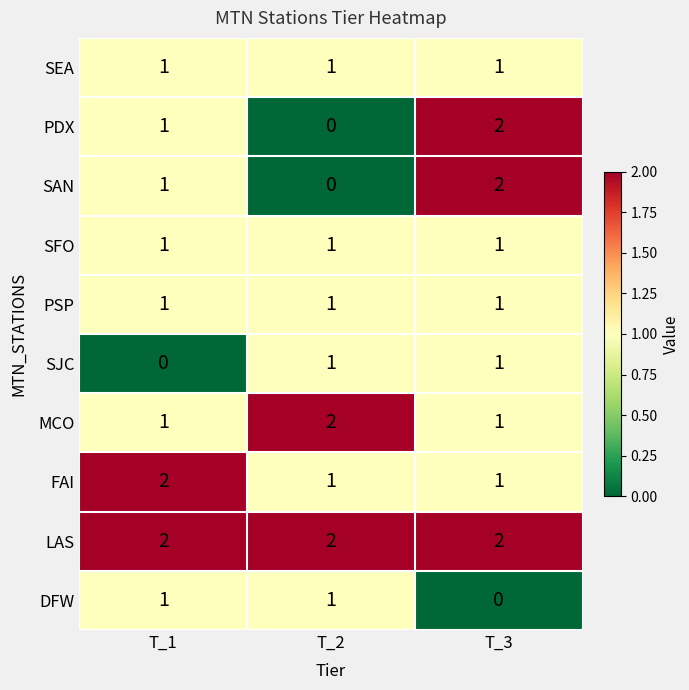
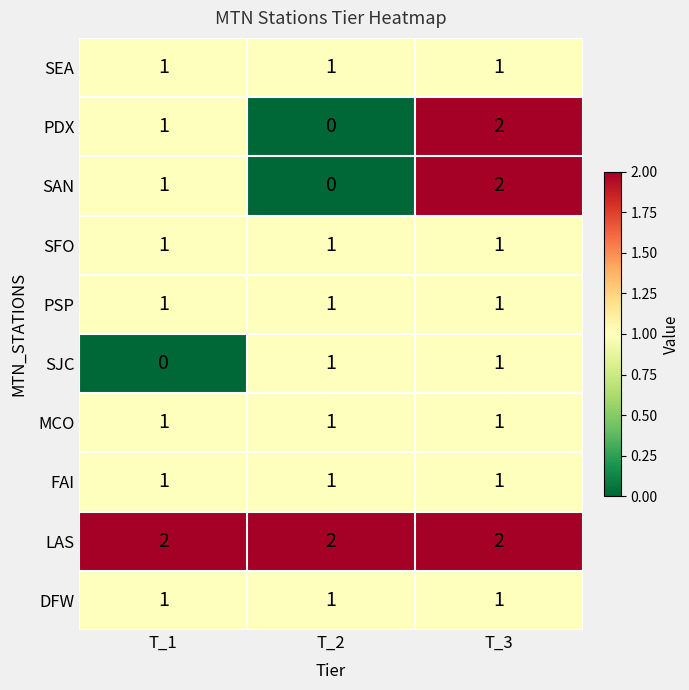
  {
    "SEA": {
      "T_1": 1,
      "T_2": 1,
      "T_3": 1
    },
    "PDX": {
      "T_1": 1,
      "T_2": 0,
      "T_3": 2
    },
    "SAN": {
      "T_1": 1,
      "T_2": 0,
      "T_3": 2
    },
    "SFO": {
      "T_1": 1,
      "T_2": 1,
      "T_3": 1
    },
    "PSP": {
      "T_1": 1,
      "T_2": 1,
      "T_3": 1
    },
    "SJC": {
      "T_1": 0,
      "T_2": 1,
      "T_3": 1
    },
    "MCO": {
      "T_1": 1,
-     "T_2": 2,
+     "T_2": 1,
      "T_3": 1
    },
    "FAI": {
-     "T_1": 2,
+     "T_1": 1,
      "T_2": 1,
      "T_3": 1
    },
    "LAS": {
      "T_1": 2,
      "T_2": 2,
      "T_3": 2
    },
    "DFW": {
      "T_1": 1,
      "T_2": 1,
-     "T_3": 0
+     "T_3": 1
    }
  }
